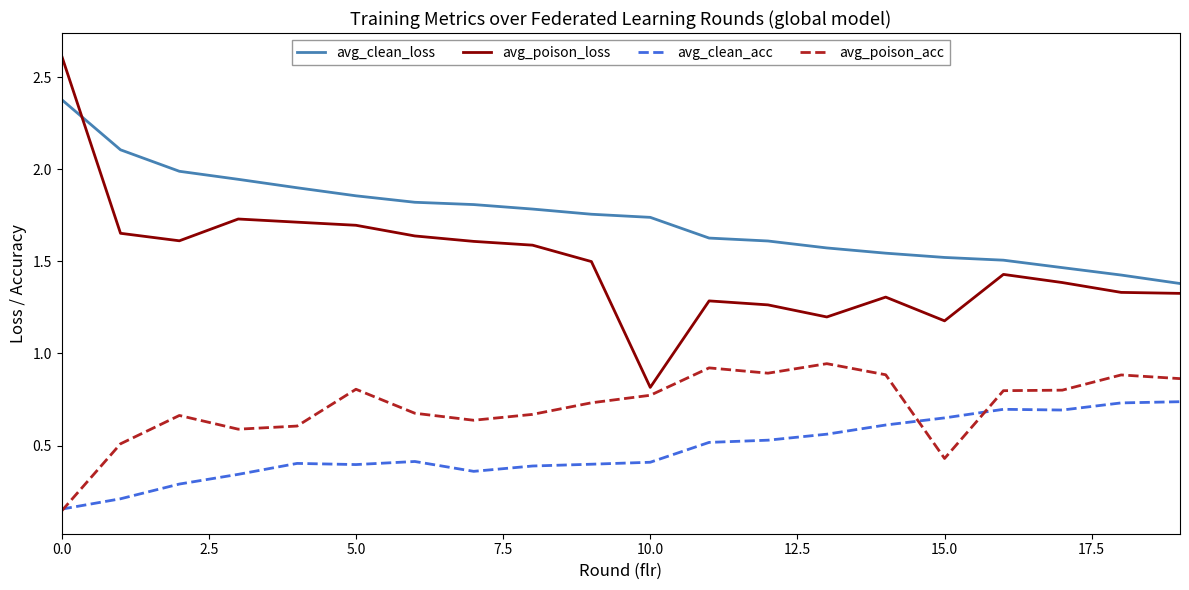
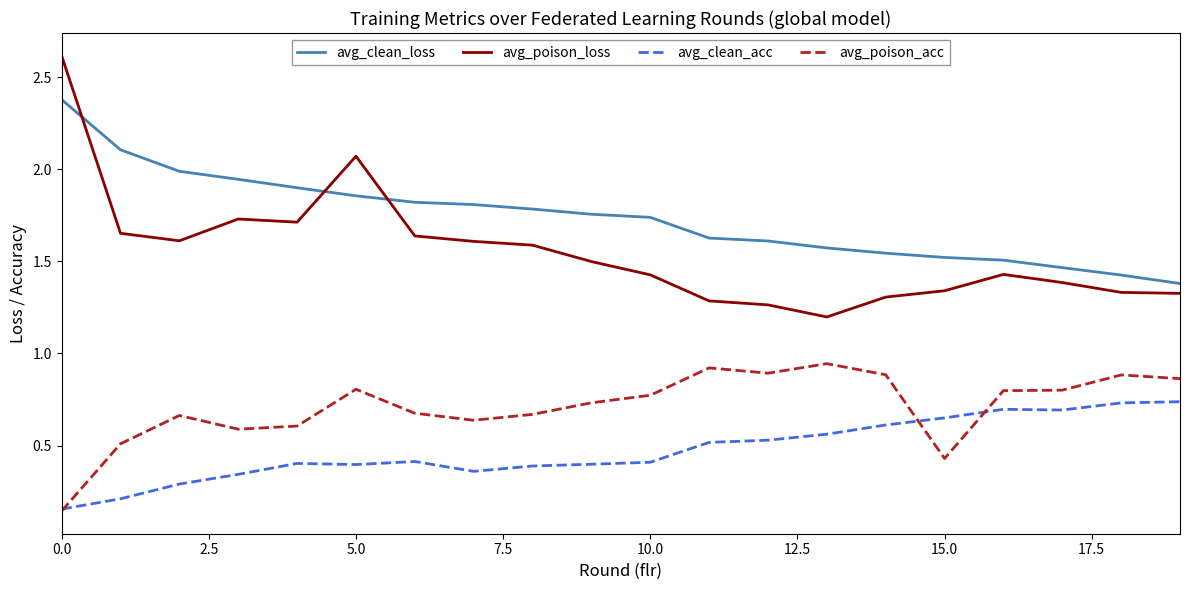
  {
    "avg_poison_loss": {
      "0.0": 2.62,
-     "5.0": 1.70,
-     "10.0": 0.82,
-     "15.0": 1.18
+     "5.0": 2.07,
+     "10.0": 1.43,
+     "15.0": 1.34
    },
    "avg_poison_acc": {
      "5.0": 0.81,
      "10.0": 0.77,
      "15.0": 0.43
    }
  }
